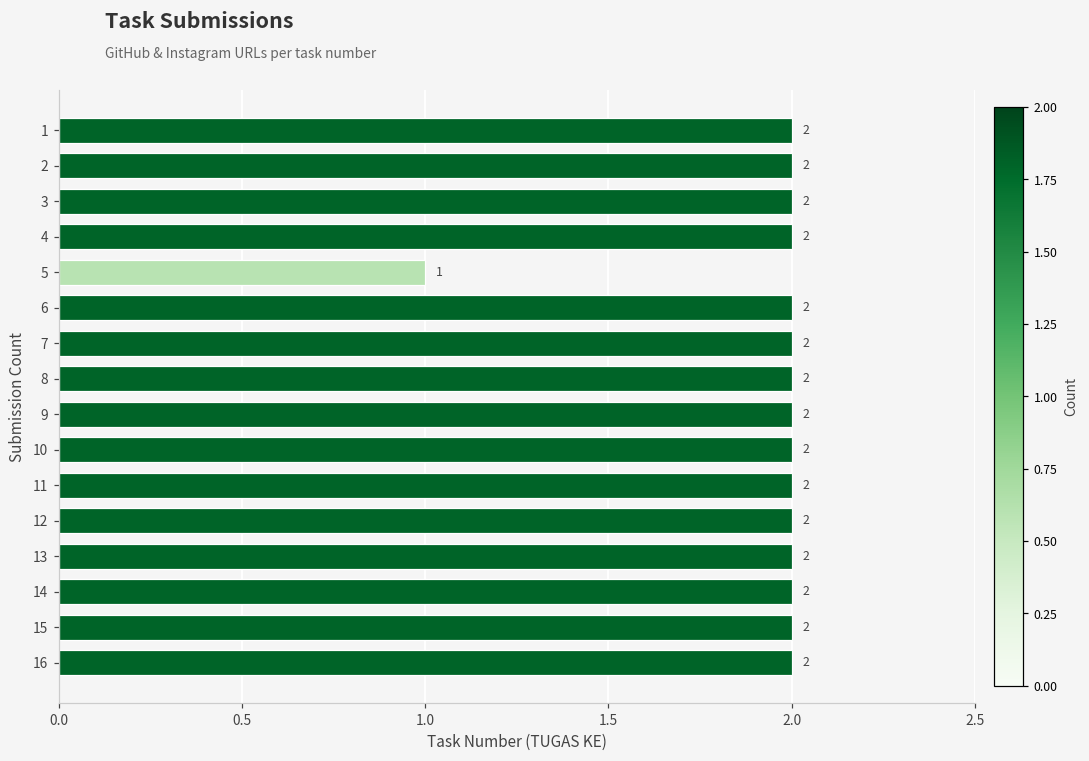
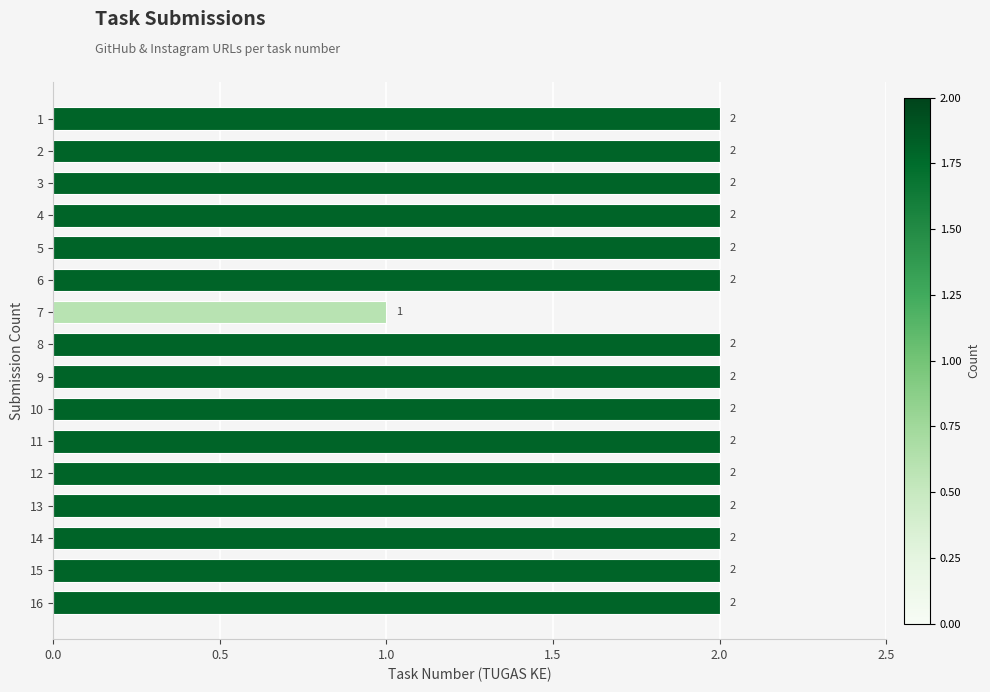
  {
    "1": 2,
    "2": 2,
    "3": 2,
    "4": 2,
-   "5": 1,
+   "5": 2,
    "6": 2,
-   "7": 2,
+   "7": 1,
    "8": 2,
    "9": 2,
    "10": 2,
    "11": 2,
    "12": 2,
    "13": 2,
    "14": 2,
    "15": 2,
    "16": 2
  }
